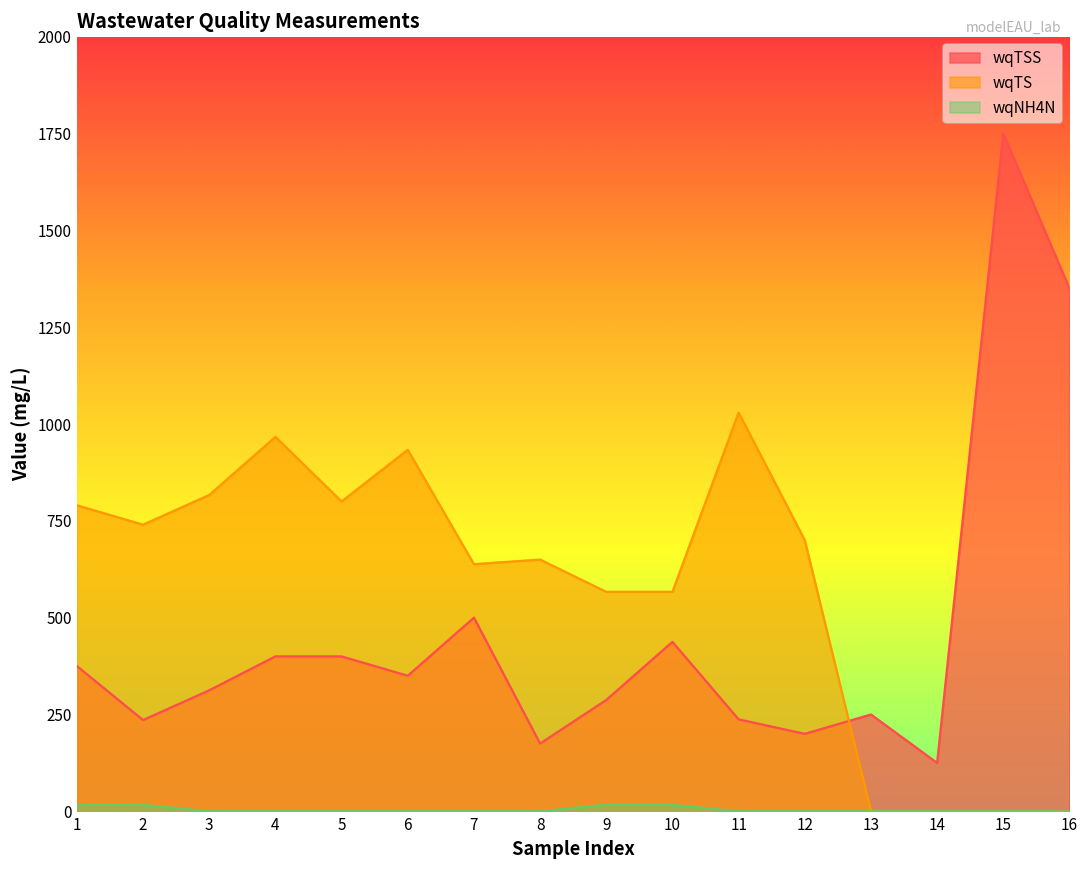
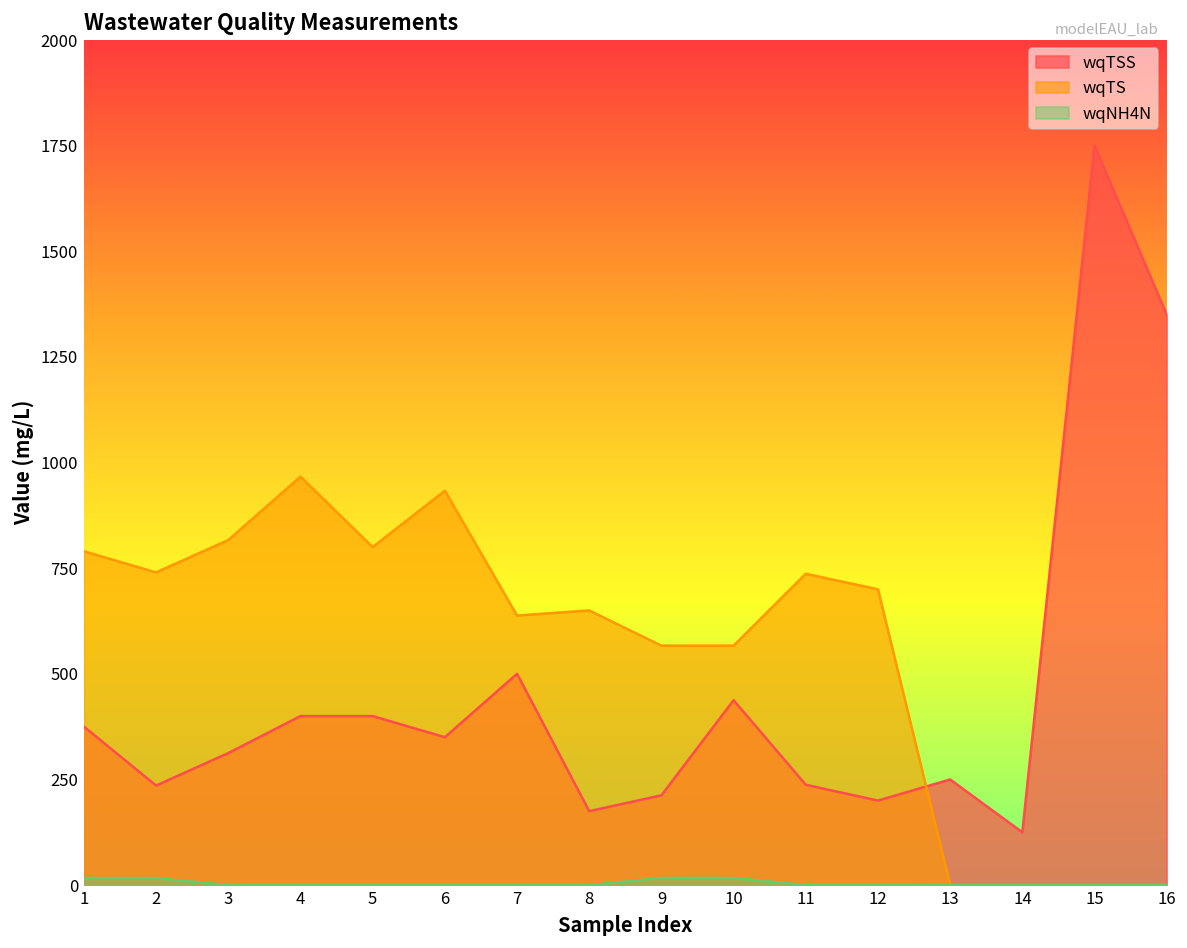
  {
    "wqTSS": {
      "1": 380,
      "2": 240,
      "3": 310,
      "4": 400,
      "5": 400,
      "6": 350,
      "7": 500,
      "8": 180,
-     "9": 290,
+     "9": 210,
      "10": 440,
      "11": 240,
      "12": 200,
      "13": 250,
      "14": 130,
      "15": 1750,
      "16": 1350
    },
    "wqTS": {
      "1": 790,
      "2": 740,
      "3": 820,
      "4": 970,
      "5": 800,
      "6": 930,
      "7": 640,
      "8": 650,
      "9": 570,
      "10": 570,
-     "11": 1030,
+     "11": 740,
      "12": 700
    },
    "wqNH4N": {
      "1": 20,
      "2": 20,
      "3": 0,
      "4": 0,
      "5": 0,
      "6": 0,
      "7": 0,
      "8": 0,
      "9": 20,
      "10": 20,
      "11": 0,
      "12": 0
    }
  }
